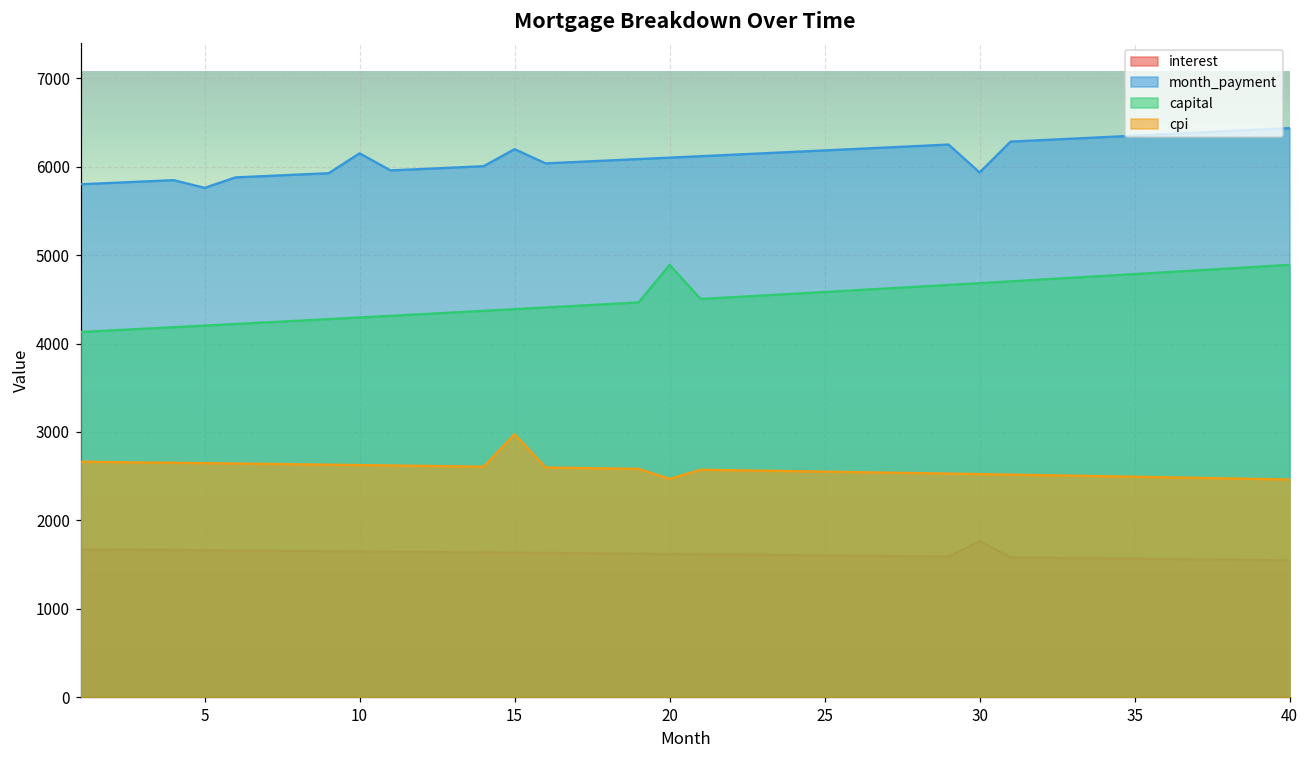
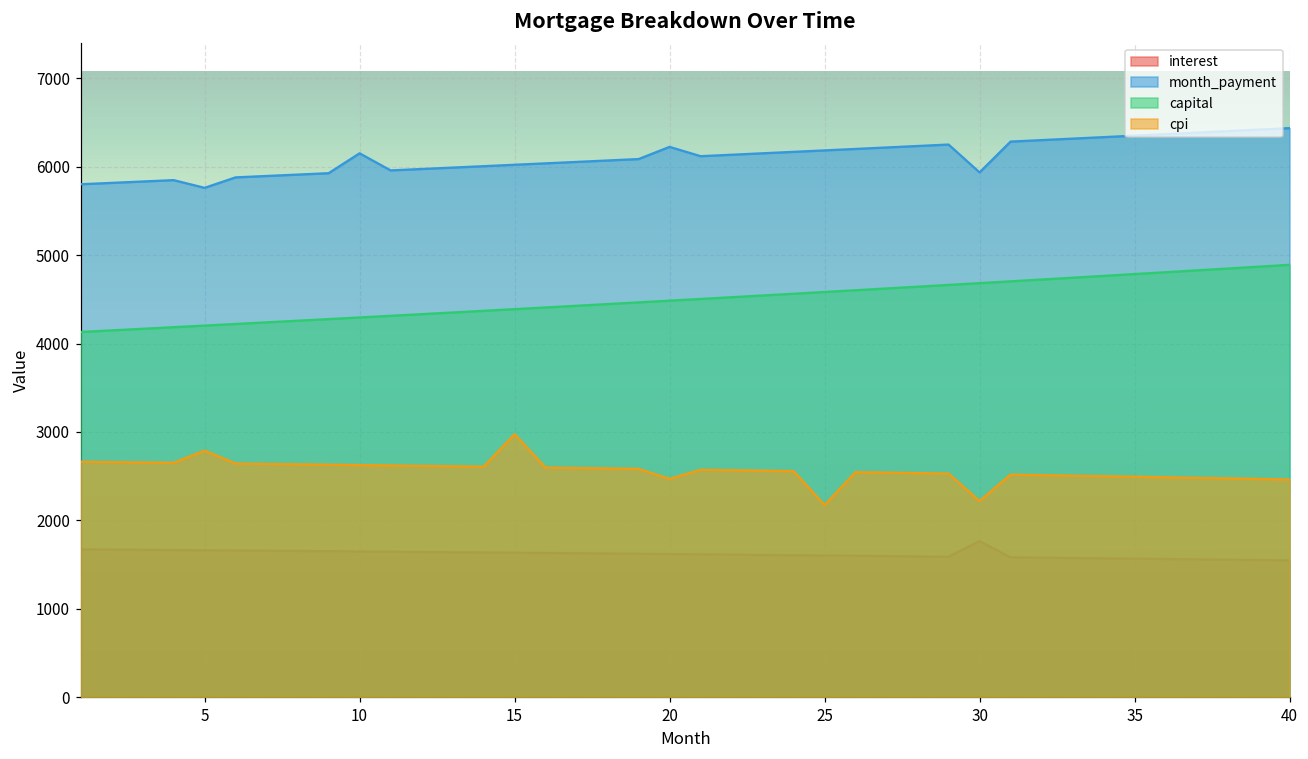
  {
    "interest": {
      "5": 1700,
      "10": 1600,
      "15": 1600,
      "20": 1600,
      "25": 1600,
      "30": 1800,
      "35": 1600,
      "40": 1500
    },
    "month_payment": {
      "5": 5800,
      "10": 6200,
-     "15": 6200,
-     "20": 6100,
+     "15": 6000,
+     "20": 6200,
      "25": 6200,
      "30": 5900,
      "40": 6400
    },
    "capital": {
      "5": 4200,
      "10": 4300,
      "15": 4400,
-     "20": 4900,
+     "20": 4500,
      "25": 4600,
      "30": 4700,
      "35": 4800,
      "40": 4900
    },
    "cpi": {
-     "5": 2600,
+     "5": 2800,
      "10": 2600,
      "15": 3000,
      "20": 2500,
-     "25": 2600,
-     "30": 2500,
+     "25": 2200,
+     "30": 2200,
      "35": 2500,
      "40": 2500
    }
  }
